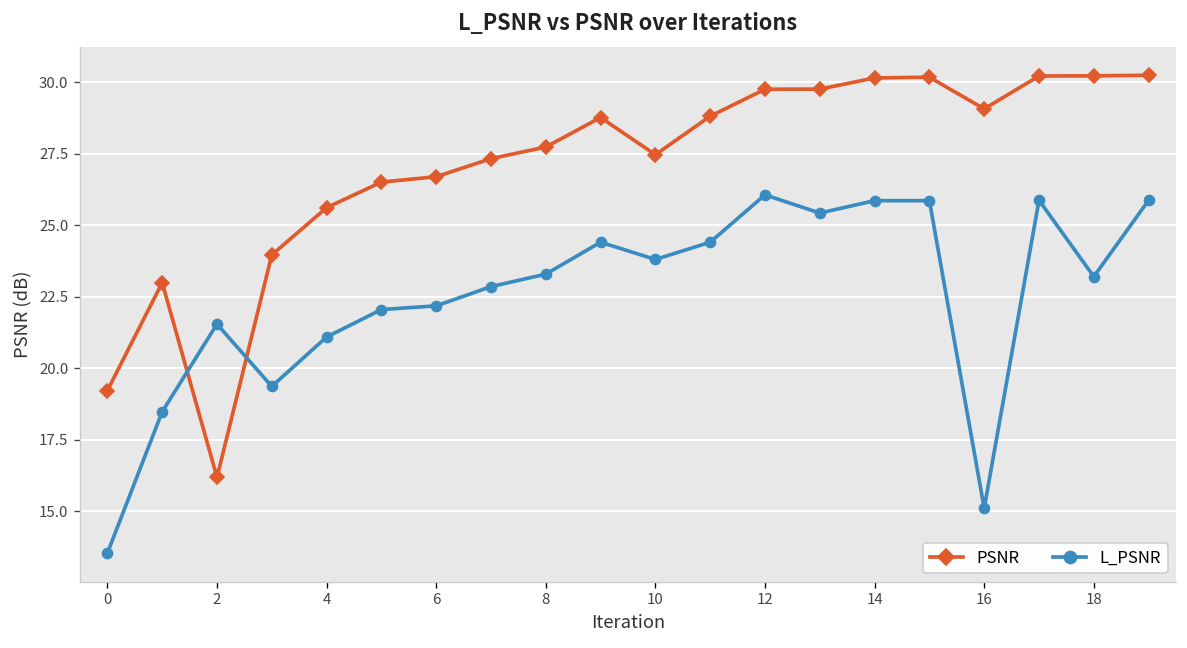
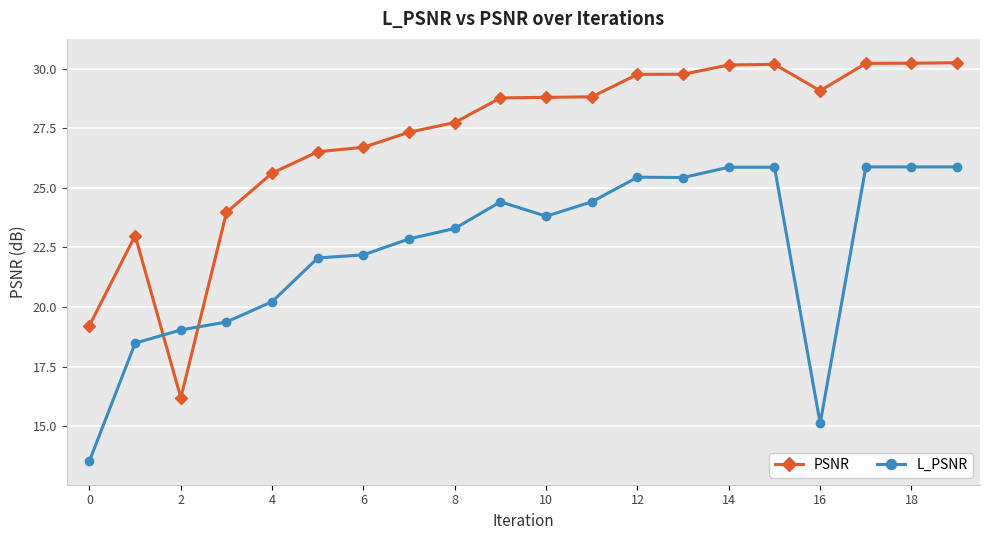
  {
    "PSNR": {
      "0": 19.2,
      "2": 16.2,
      "4": 25.6,
      "6": 26.7,
      "8": 27.7,
-     "10": 27.5,
+     "10": 28.8,
      "12": 29.8,
      "14": 30.2,
      "16": 29.1,
      "18": 30.2
    },
    "L_PSNR": {
      "0": 13.5,
-     "2": 21.5,
-     "4": 21.1,
+     "2": 19.0,
+     "4": 20.2,
      "6": 22.2,
      "8": 23.3,
      "10": 23.8,
-     "12": 26.1,
+     "12": 25.4,
      "14": 25.9,
      "16": 15.1,
-     "18": 23.2
+     "18": 25.9
    }
  }
